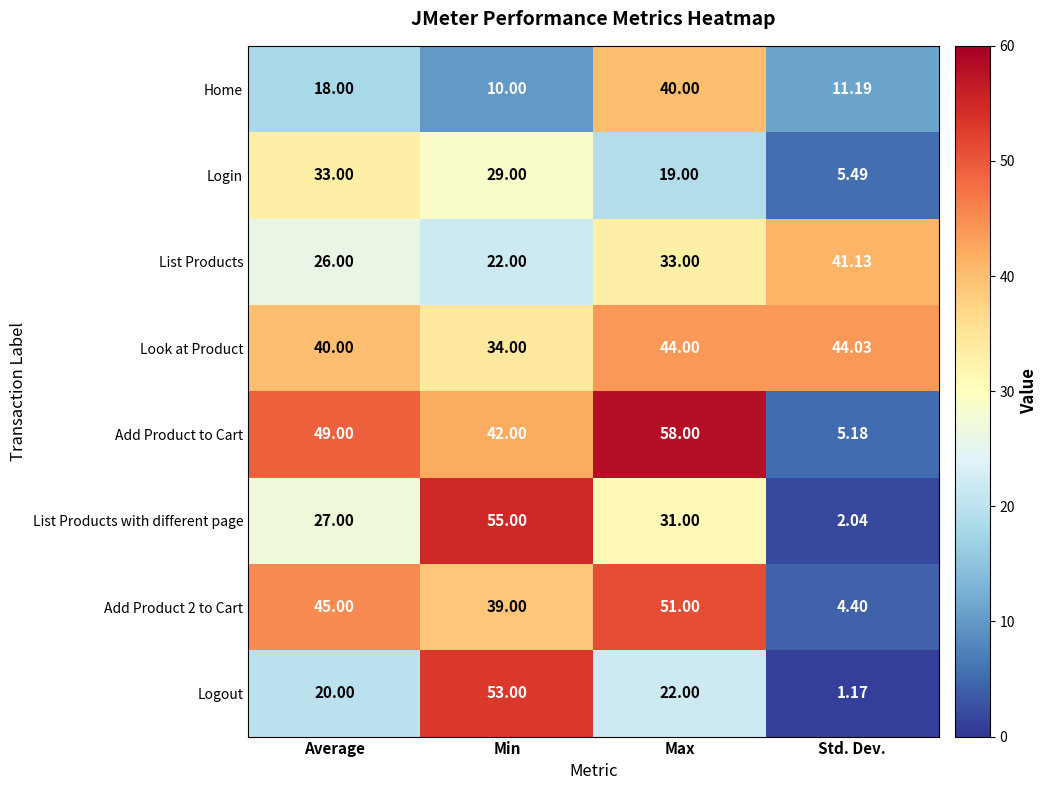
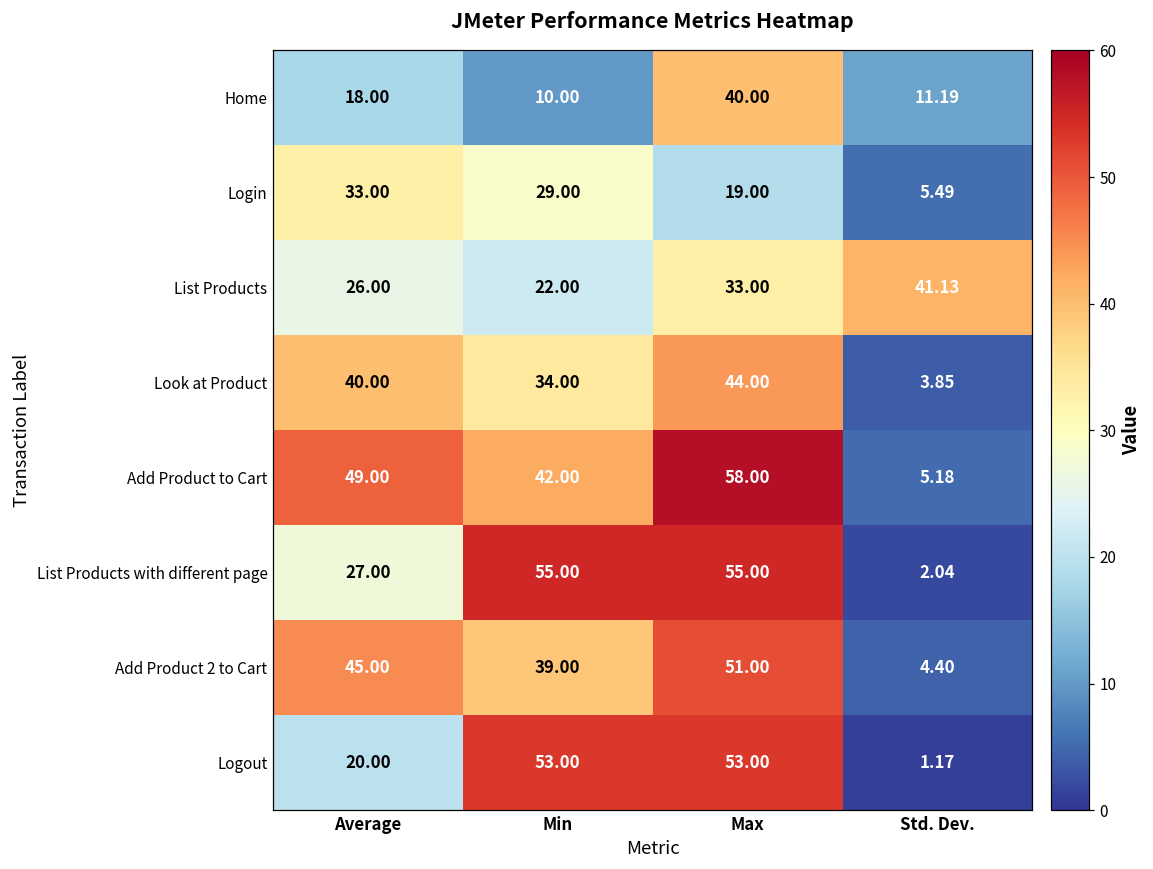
  {
    "Home": {
      "Average": 18.00,
      "Min": 10.00,
      "Max": 40.00,
      "Std. Dev.": 11.19
    },
    "Login": {
      "Average": 33.00,
      "Min": 29.00,
      "Max": 19.00,
      "Std. Dev.": 5.49
    },
    "List Products": {
      "Average": 26.00,
      "Min": 22.00,
      "Max": 33.00,
      "Std. Dev.": 41.13
    },
    "Look at Product": {
      "Average": 40.00,
      "Min": 34.00,
      "Max": 44.00,
-     "Std. Dev.": 44.03
+     "Std. Dev.": 3.85
    },
    "Add Product to Cart": {
      "Average": 49.00,
      "Min": 42.00,
      "Max": 58.00,
      "Std. Dev.": 5.18
    },
    "List Products with different page": {
      "Average": 27.00,
      "Min": 55.00,
-     "Max": 31.00,
+     "Max": 55.00,
      "Std. Dev.": 2.04
    },
    "Add Product 2 to Cart": {
      "Average": 45.00,
      "Min": 39.00,
      "Max": 51.00,
      "Std. Dev.": 4.40
    },
    "Logout": {
      "Average": 20.00,
      "Min": 53.00,
-     "Max": 22.00,
+     "Max": 53.00,
      "Std. Dev.": 1.17
    }
  }
